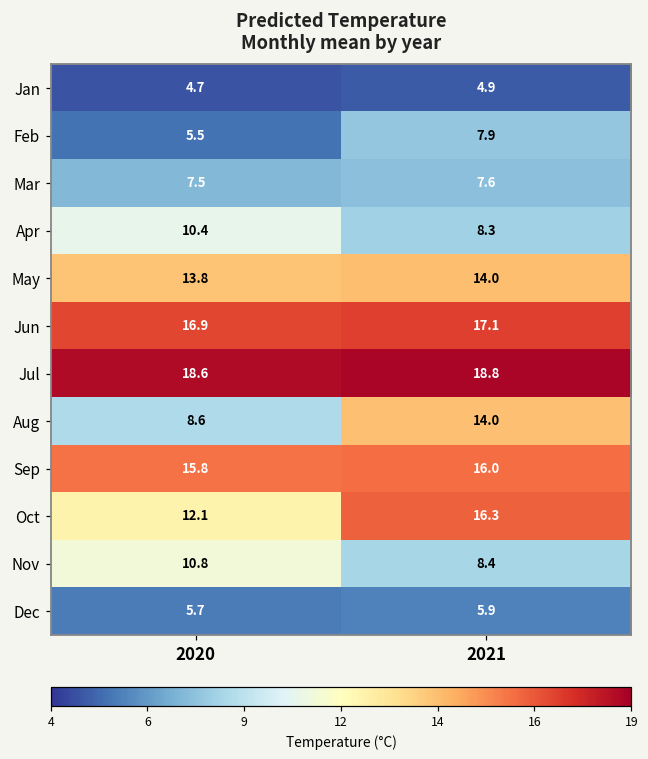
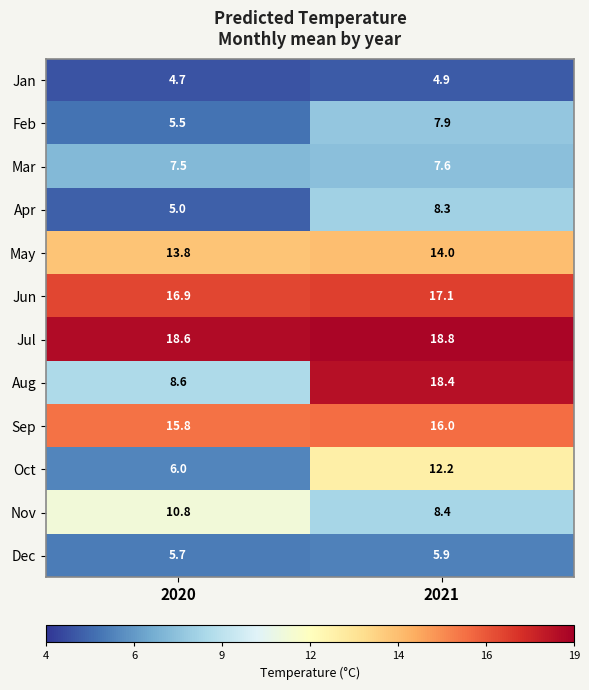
  {
    "Jan": {
      "2020": 4.7,
      "2021": 4.9
    },
    "Feb": {
      "2020": 5.5,
      "2021": 7.9
    },
    "Mar": {
      "2020": 7.5,
      "2021": 7.6
    },
    "Apr": {
-     "2020": 10.4,
+     "2020": 5.0,
      "2021": 8.3
    },
    "May": {
      "2020": 13.8,
      "2021": 14.0
    },
    "Jun": {
      "2020": 16.9,
      "2021": 17.1
    },
    "Jul": {
      "2020": 18.6,
      "2021": 18.8
    },
    "Aug": {
      "2020": 8.6,
-     "2021": 14.0
+     "2021": 18.4
    },
    "Sep": {
      "2020": 15.8,
      "2021": 16.0
    },
    "Oct": {
-     "2020": 12.1,
-     "2021": 16.3
+     "2020": 6.0,
+     "2021": 12.2
    },
    "Nov": {
      "2020": 10.8,
      "2021": 8.4
    },
    "Dec": {
      "2020": 5.7,
      "2021": 5.9
    }
  }
